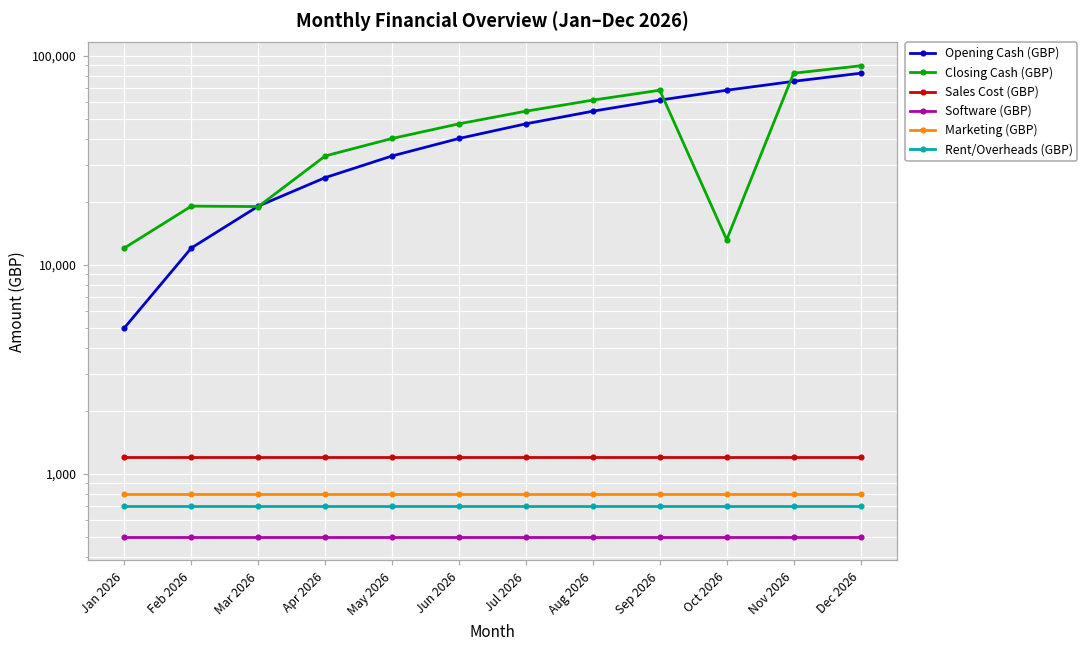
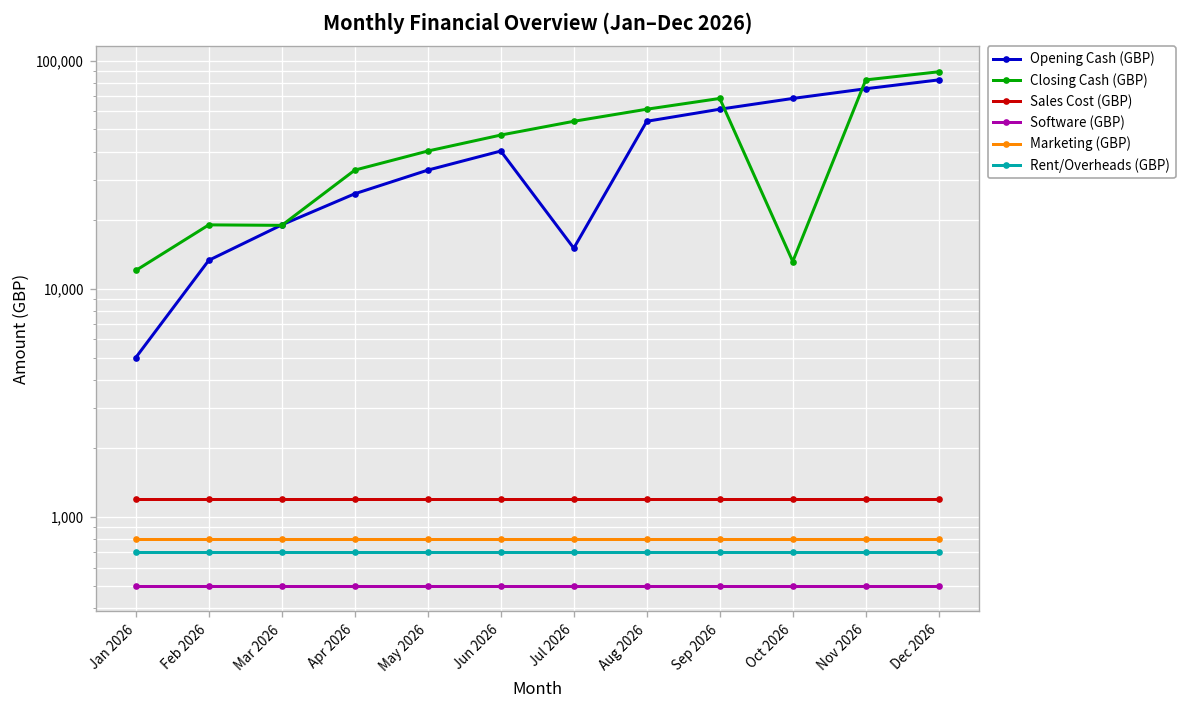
  {
    "Opening Cash (GBP)": {
      "Jan 2026": "5,000",
-     "Feb 2026": "12,000",
+     "Feb 2026": "13,000",
      "Apr 2026": "26,000",
      "May 2026": "33,000",
      "Jun 2026": "40,000",
-     "Jul 2026": "47,000",
+     "Jul 2026": "15,000",
      "Aug 2026": "54,000",
      "Sep 2026": "61,000",
      "Oct 2026": "68,000",
      "Nov 2026": "75,000",
      "Dec 2026": "82,000"
    },
    "Closing Cash (GBP)": {
      "Jan 2026": "12,000",
      "Feb 2026": "19,000",
      "Apr 2026": "33,000",
      "May 2026": "40,000",
      "Jun 2026": "47,000",
      "Jul 2026": "54,000",
      "Aug 2026": "61,000",
      "Sep 2026": "68,000",
      "Oct 2026": "13,000",
      "Nov 2026": "82,000",
      "Dec 2026": "90,000"
    },
    "Sales Cost (GBP)": {
      "Jan 2026": "1,200",
      "Feb 2026": "1,200",
      "Mar 2026": "1,200",
      "Apr 2026": "1,200",
      "May 2026": "1,200",
      "Jun 2026": "1,200",
      "Jul 2026": "1,200",
      "Aug 2026": "1,200",
      "Sep 2026": "1,200",
      "Oct 2026": "1,200",
      "Nov 2026": "1,200",
      "Dec 2026": "1,200"
    },
    "Software (GBP)": {
      "Jan 2026": "500",
      "Feb 2026": "500",
      "Mar 2026": "500",
      "Apr 2026": "500",
      "May 2026": "500",
      "Jun 2026": "500",
      "Jul 2026": "500",
      "Aug 2026": "500",
      "Sep 2026": "500",
      "Oct 2026": "500",
      "Nov 2026": "500",
      "Dec 2026": "500"
    },
    "Marketing (GBP)": {
      "Jan 2026": "800",
      "Feb 2026": "800",
      "Mar 2026": "800",
      "Apr 2026": "800",
      "May 2026": "800",
      "Jun 2026": "800",
      "Jul 2026": "800",
      "Aug 2026": "800",
      "Sep 2026": "800",
      "Oct 2026": "800",
      "Nov 2026": "800",
      "Dec 2026": "800"
    },
    "Rent/Overheads (GBP)": {
      "Jan 2026": "700",
      "Feb 2026": "700",
      "Mar 2026": "700",
      "Apr 2026": "700",
      "May 2026": "700",
      "Jun 2026": "700",
      "Jul 2026": "700",
      "Aug 2026": "700",
      "Sep 2026": "700",
      "Oct 2026": "700",
      "Nov 2026": "700",
      "Dec 2026": "700"
    }
  }
